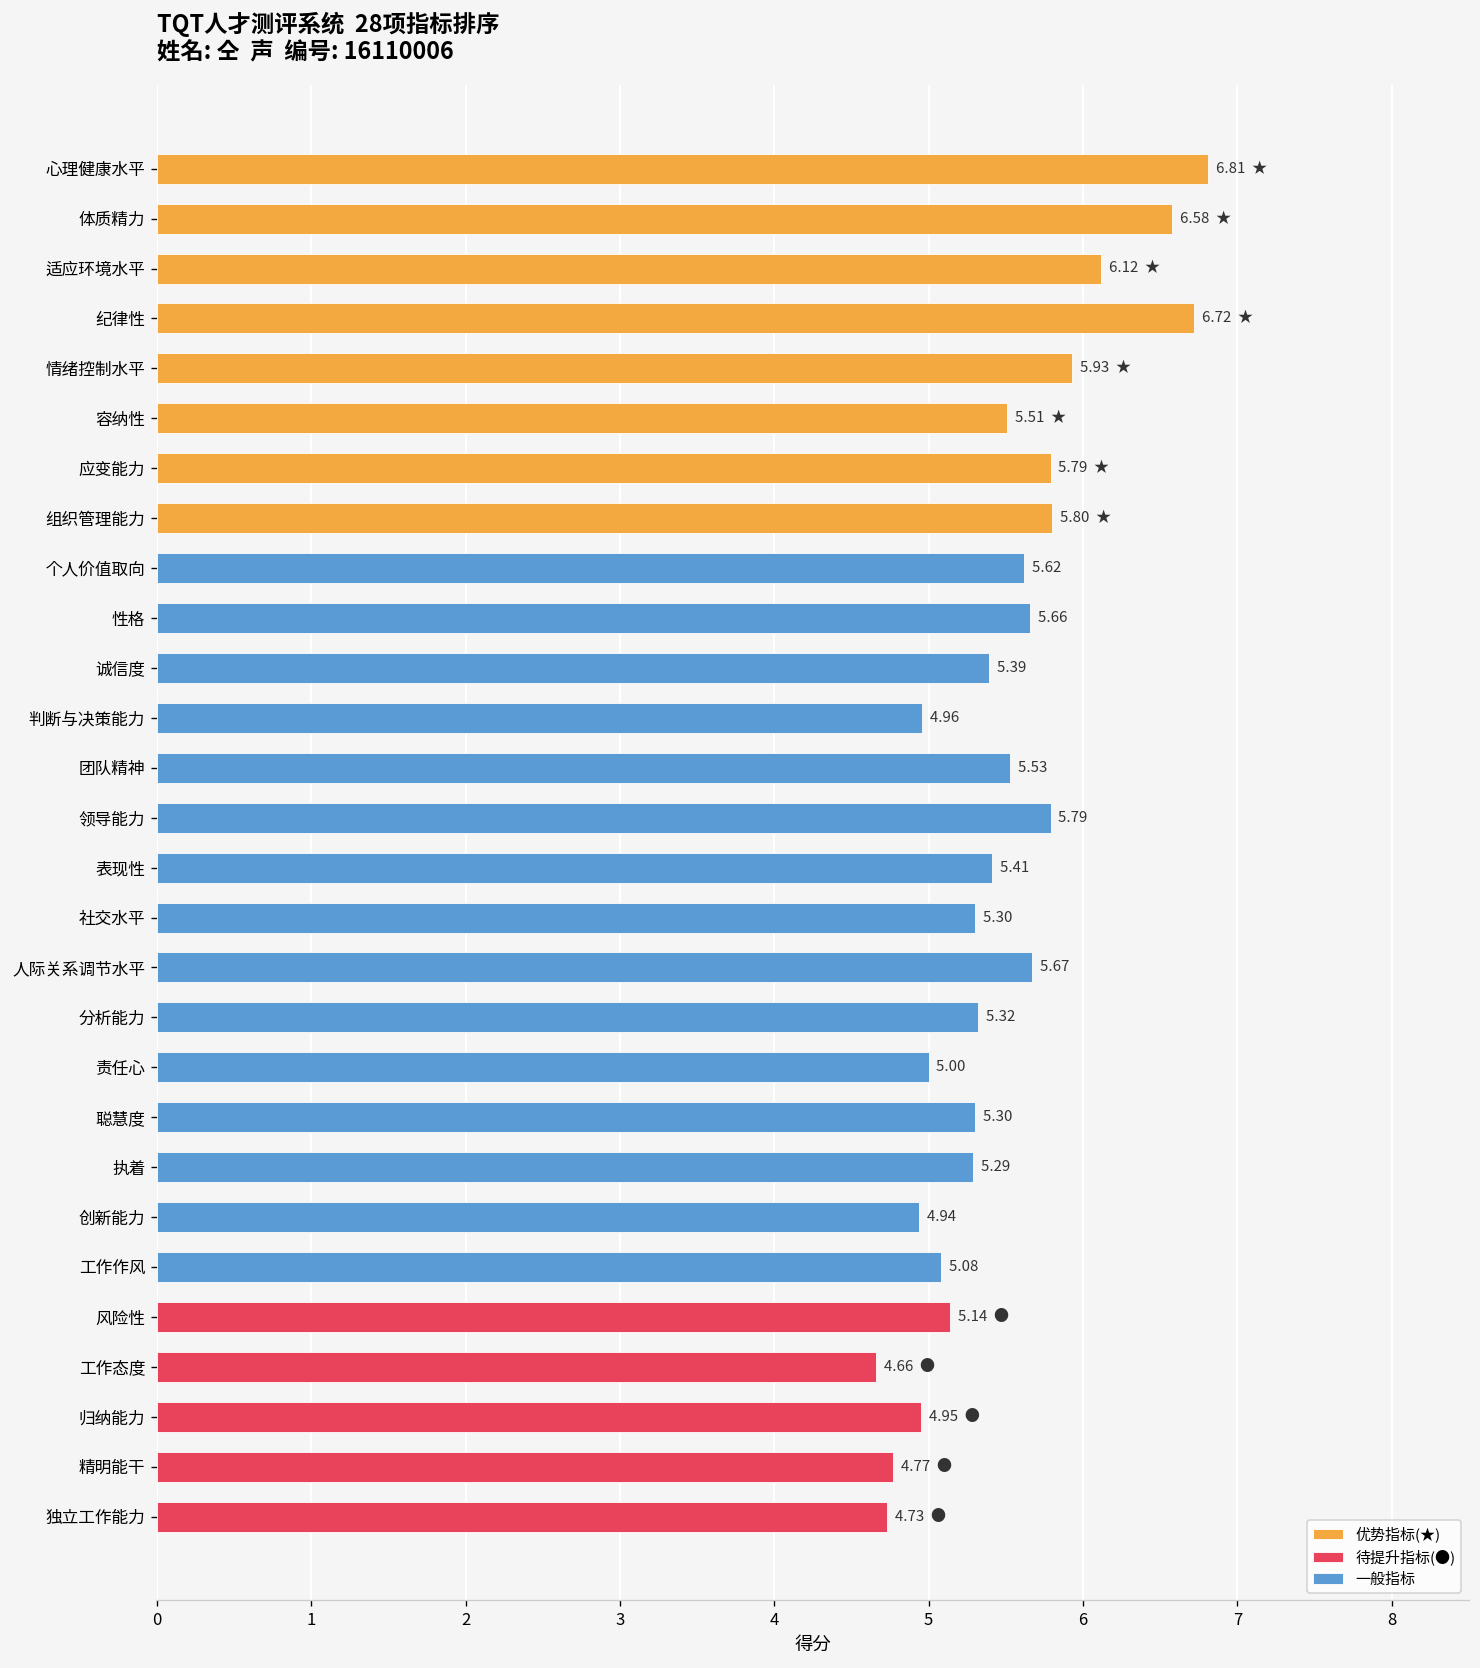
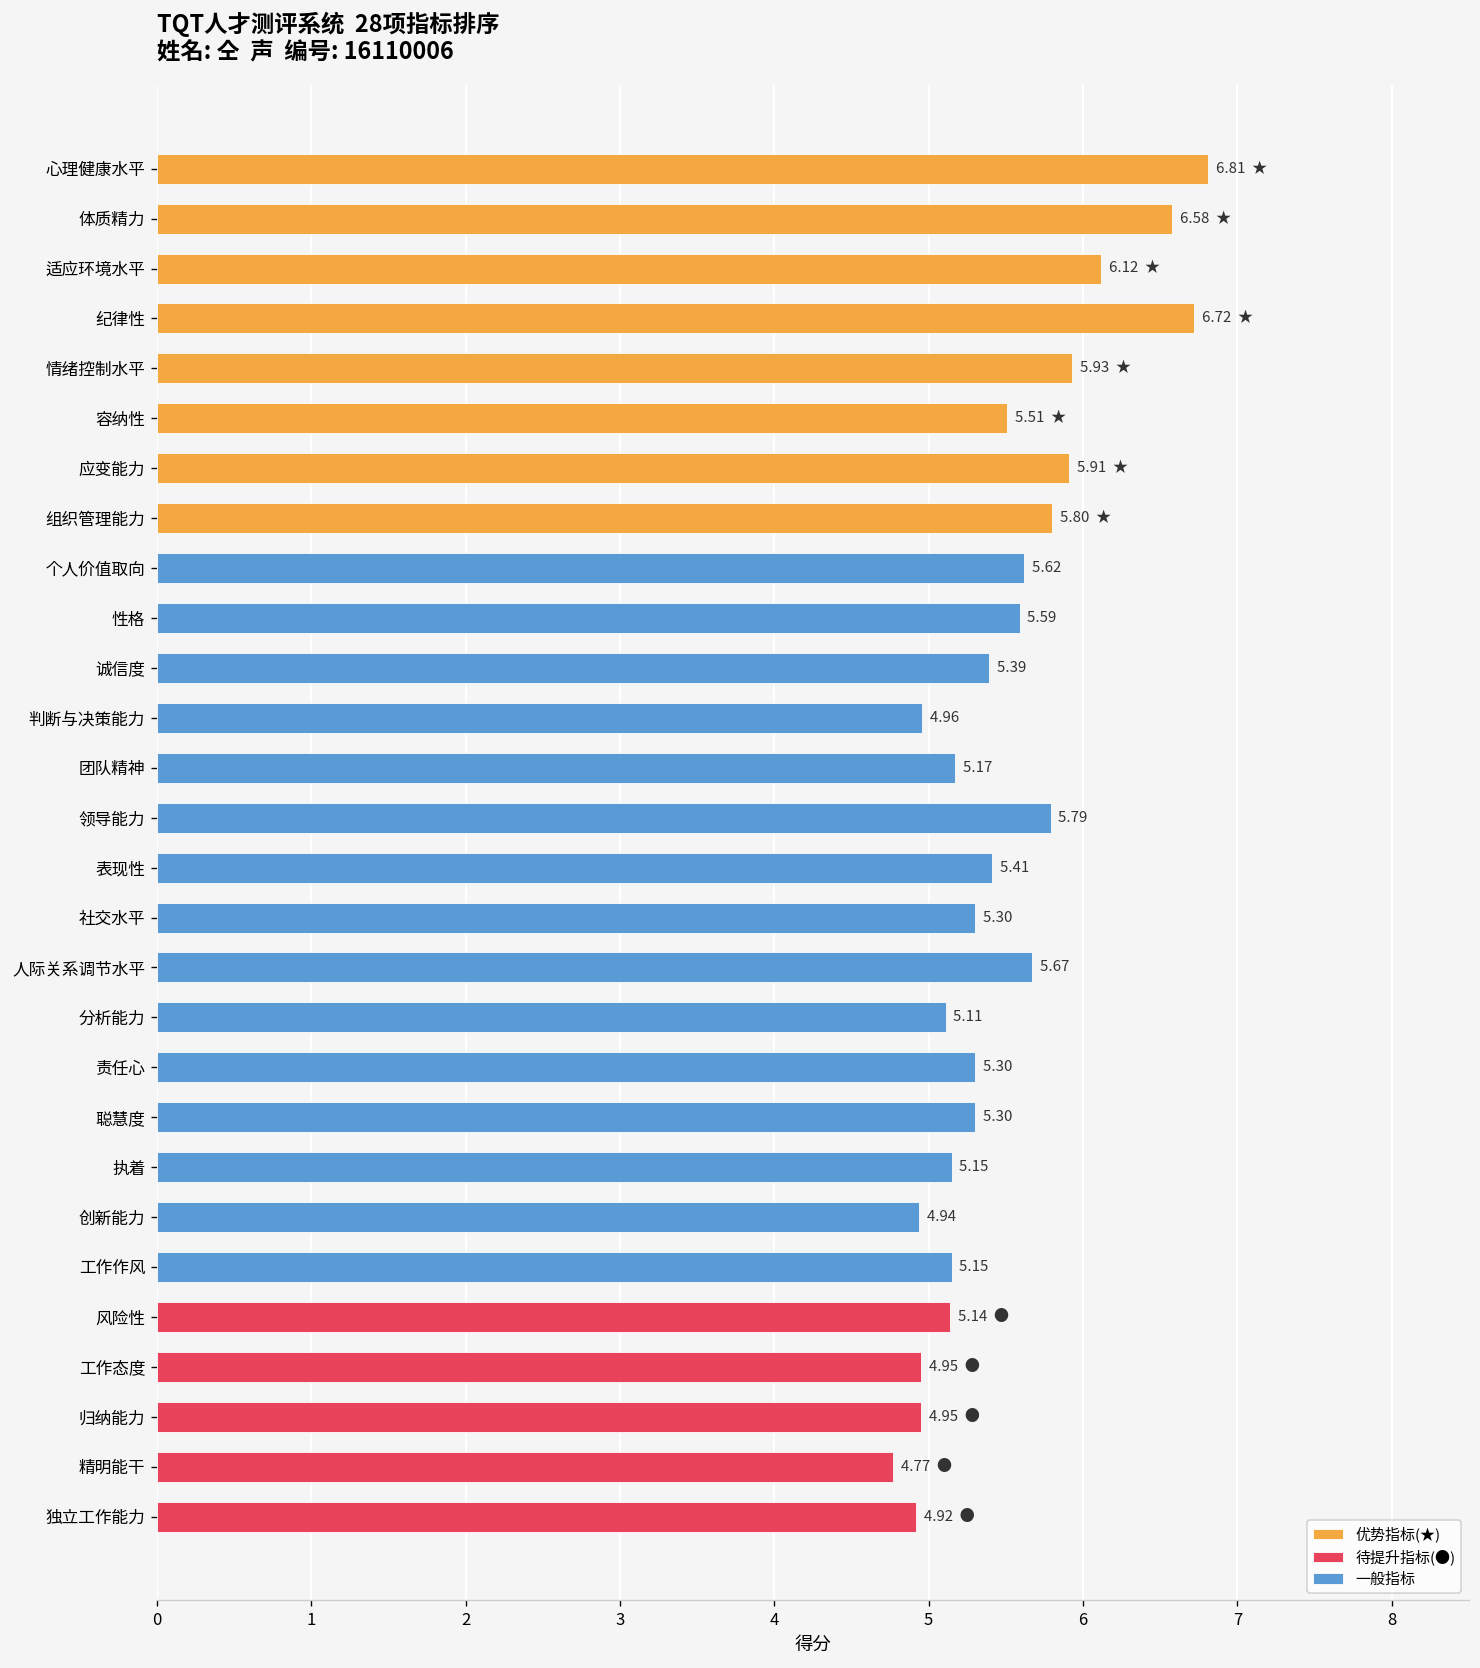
  {
    "优势指标(★)": {
      "心理健康水平": 6.81,
      "体质精力": 6.58,
      "适应环境水平": 6.12,
      "纪律性": 6.72,
      "情绪控制水平": 5.93,
      "容纳性": 5.51,
-     "应变能力": 5.79,
+     "应变能力": 5.91,
      "组织管理能力": 5.80
    },
    "待提升指标(●)": {
      "风险性": 5.14,
-     "工作态度": 4.66,
+     "工作态度": 4.95,
      "归纳能力": 4.95,
      "精明能干": 4.77,
-     "独立工作能力": 4.73
+     "独立工作能力": 4.92
    },
    "一般指标": {
      "个人价值取向": 5.62,
-     "性格": 5.66,
+     "性格": 5.59,
      "诚信度": 5.39,
      "判断与决策能力": 4.96,
-     "团队精神": 5.53,
+     "团队精神": 5.17,
      "领导能力": 5.79,
      "表现性": 5.41,
      "社交水平": 5.30,
      "人际关系调节水平": 5.67,
-     "分析能力": 5.32,
-     "责任心": 5.00,
+     "分析能力": 5.11,
+     "责任心": 5.30,
      "聪慧度": 5.30,
-     "执着": 5.29,
+     "执着": 5.15,
      "创新能力": 4.94,
-     "工作作风": 5.08
+     "工作作风": 5.15
    }
  }
